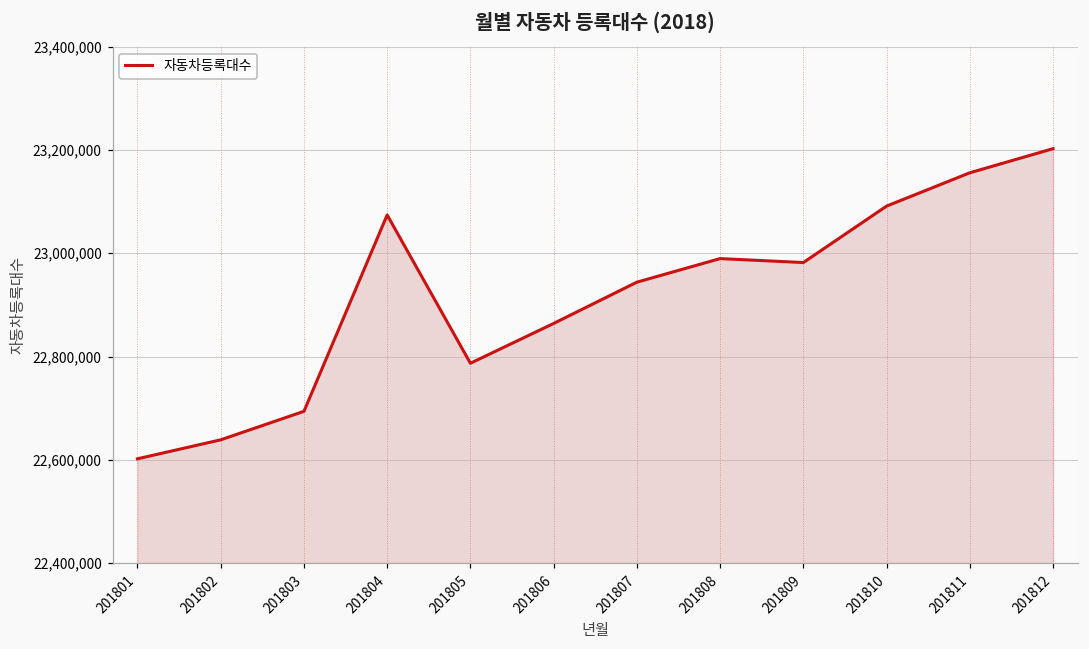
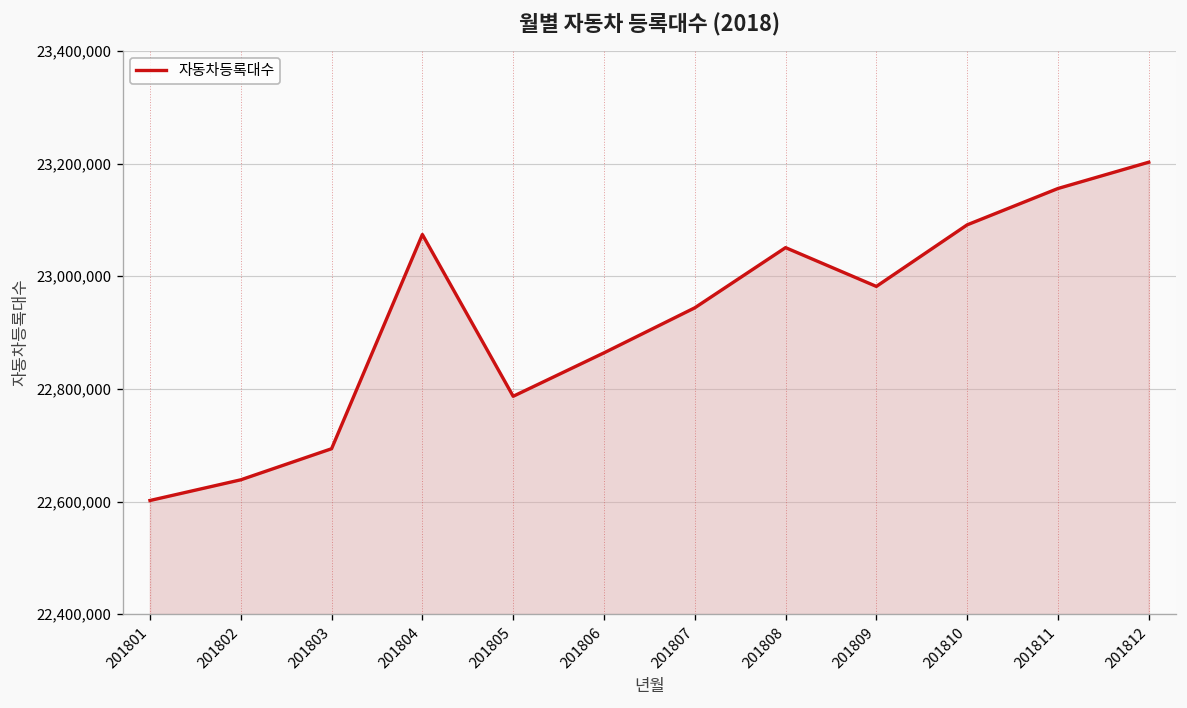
  {
    "201801": "22,600,000",
    "201802": "22,640,000",
    "201803": "22,690,000",
    "201804": "23,070,000",
    "201805": "22,790,000",
    "201806": "22,860,000",
    "201807": "22,940,000",
-   "201808": "22,990,000",
+   "201808": "23,050,000",
    "201809": "22,980,000",
    "201810": "23,090,000",
    "201811": "23,160,000",
    "201812": "23,200,000"
  }
